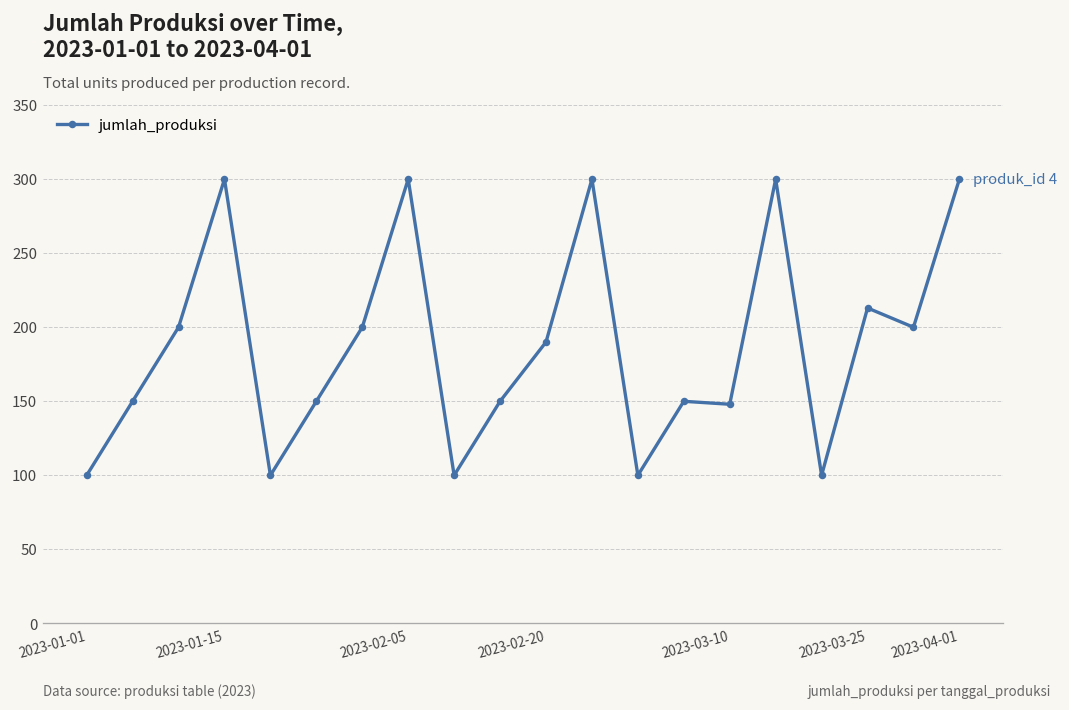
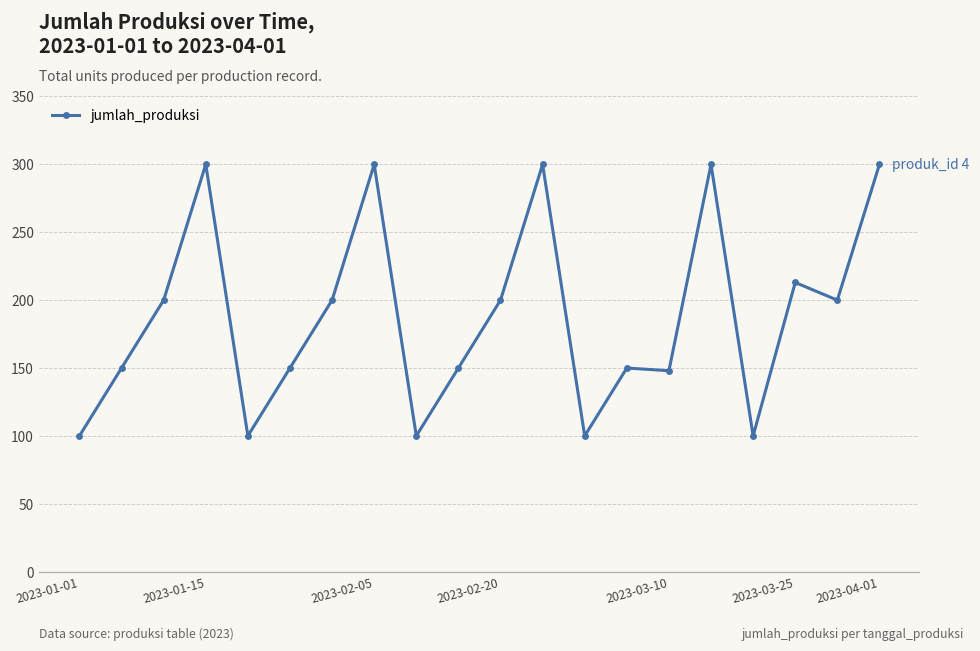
  {
    "2023-01-01": 100,
    "2023-01-15": 300,
    "2023-02-05": 300,
-   "2023-02-20": 190,
+   "2023-02-20": 200,
    "2023-03-10": 148,
    "2023-03-25": 213
  }
